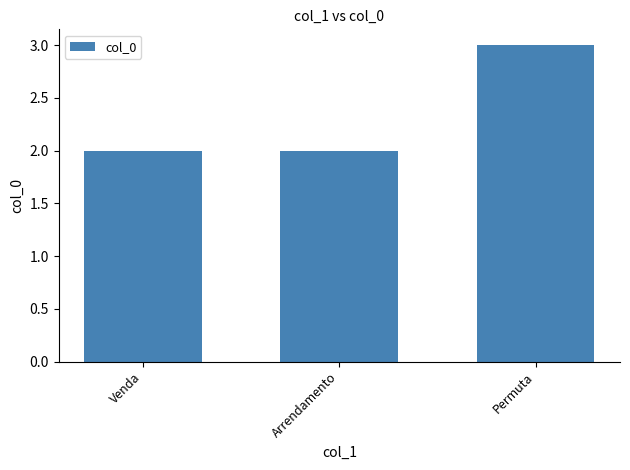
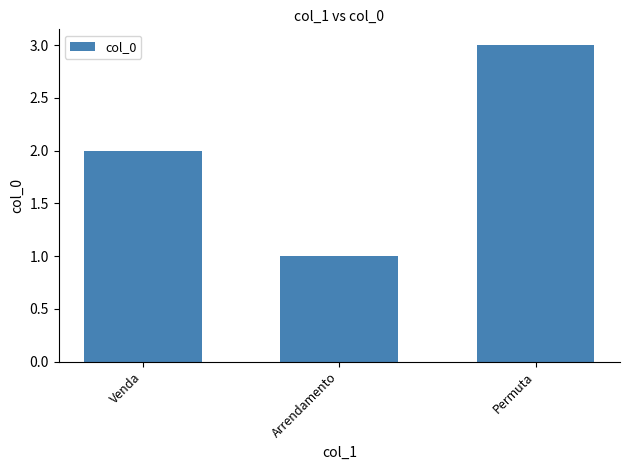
  {
    "Venda": 2,
-   "Arrendamento": 2,
+   "Arrendamento": 1,
    "Permuta": 3
  }
